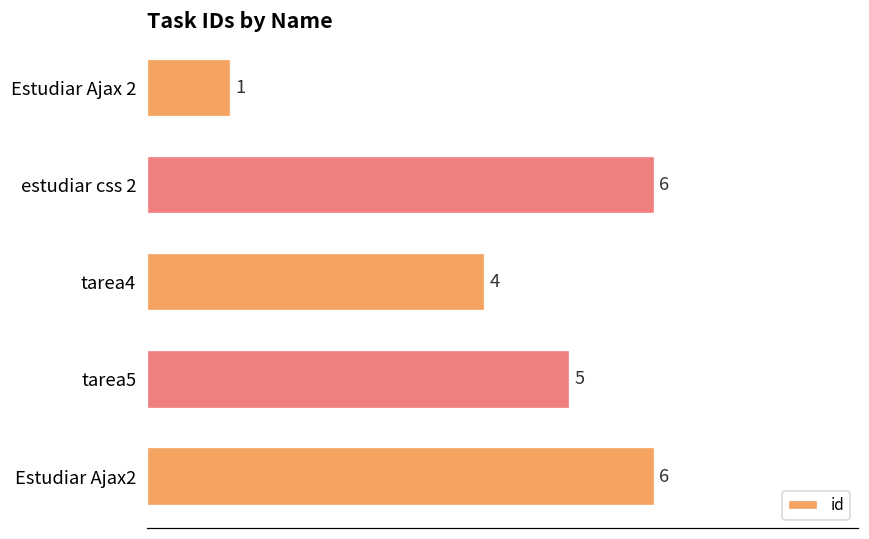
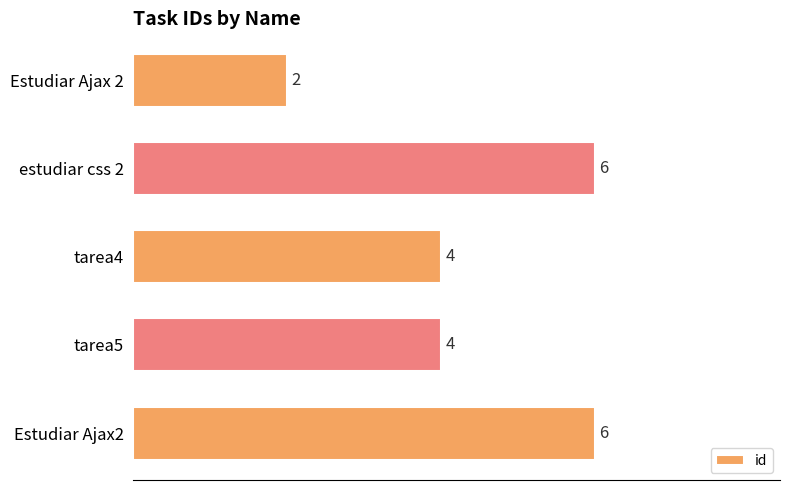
  {
-   "Estudiar Ajax 2": 1,
+   "Estudiar Ajax 2": 2,
    "estudiar css 2": 6,
    "tarea4": 4,
-   "tarea5": 5,
+   "tarea5": 4,
    "Estudiar Ajax2": 6
  }
